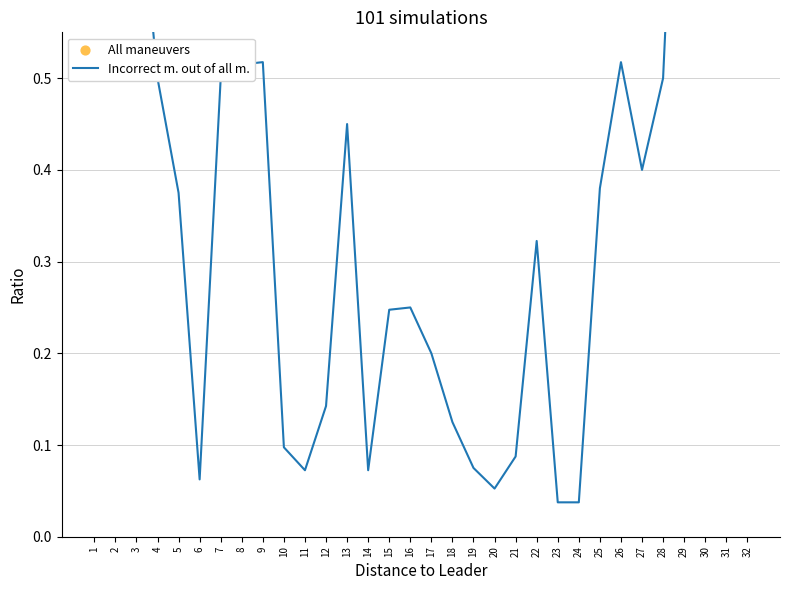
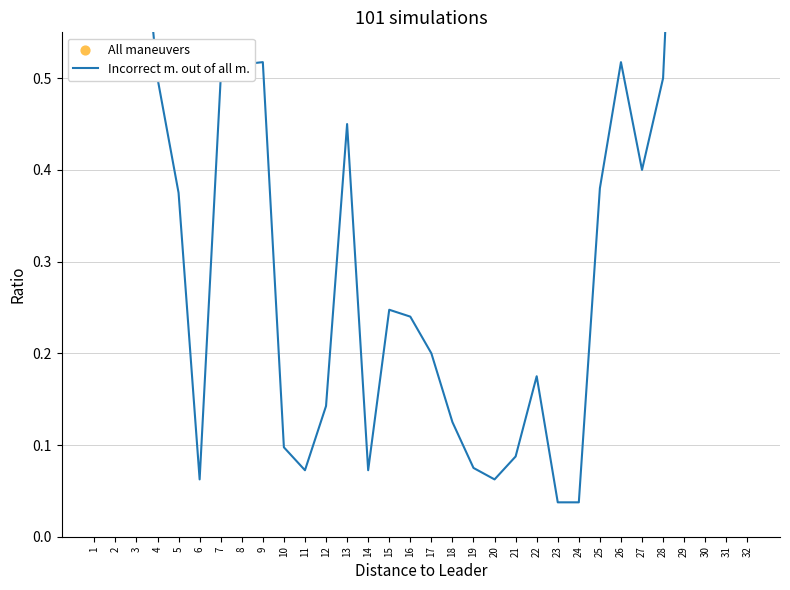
  {
    "Incorrect m. out of all m.": {
      "5": 0.38,
      "6": 0.06,
      "9": 0.52,
      "10": 0.10,
      "11": 0.07,
      "12": 0.14,
      "13": 0.45,
      "14": 0.07,
      "15": 0.25,
-     "16": 0.25,
+     "16": 0.24,
      "17": 0.20,
      "18": 0.13,
      "19": 0.08,
-     "20": 0.05,
+     "20": 0.06,
      "21": 0.09,
-     "22": 0.32,
+     "22": 0.18,
      "23": 0.04,
      "24": 0.04,
      "25": 0.38,
      "26": 0.52,
      "27": 0.40,
      "28": 0.50
    }
  }
